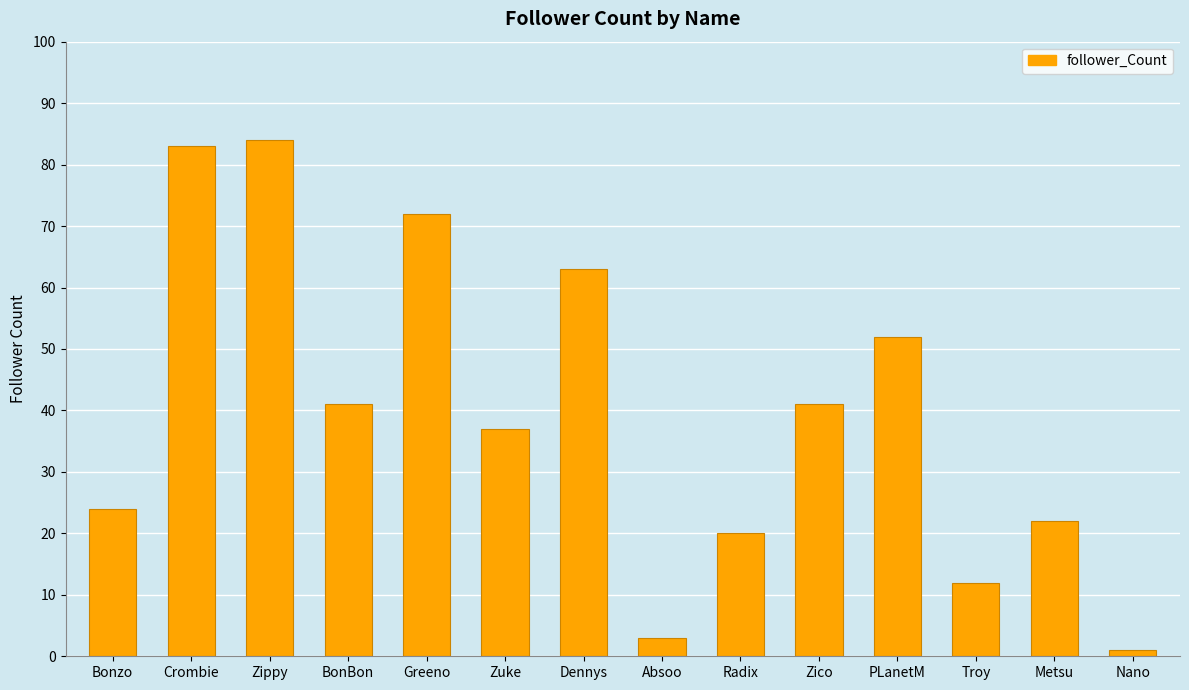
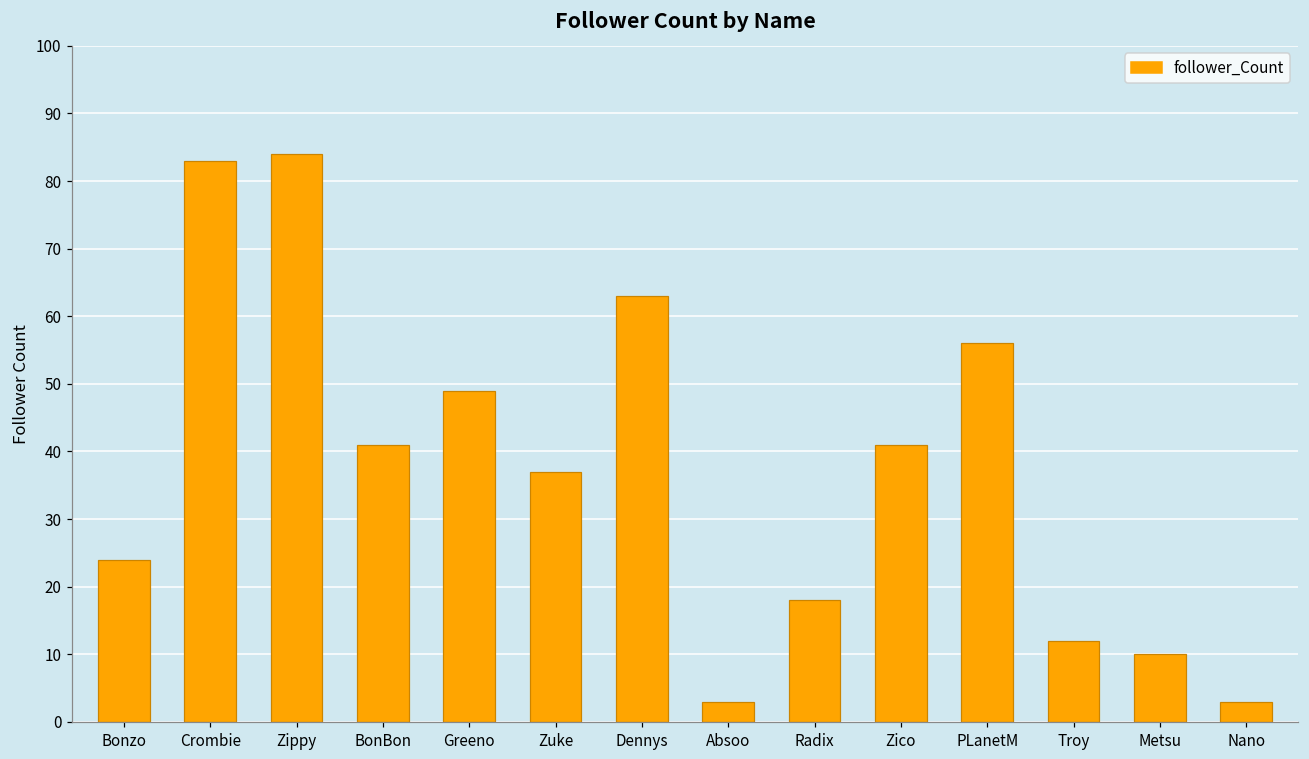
  {
    "Bonzo": 24,
    "Crombie": 83,
    "Zippy": 84,
    "BonBon": 41,
-   "Greeno": 72,
+   "Greeno": 49,
    "Zuke": 37,
    "Dennys": 63,
    "Absoo": 3,
-   "Radix": 20,
+   "Radix": 18,
    "Zico": 41,
-   "PLanetM": 52,
+   "PLanetM": 56,
    "Troy": 12,
-   "Metsu": 22,
-   "Nano": 1
+   "Metsu": 10,
+   "Nano": 3
  }
